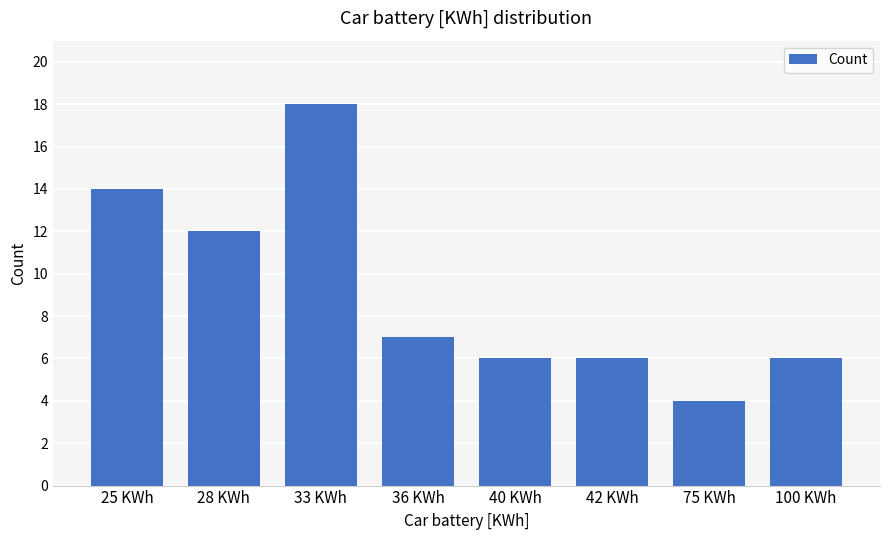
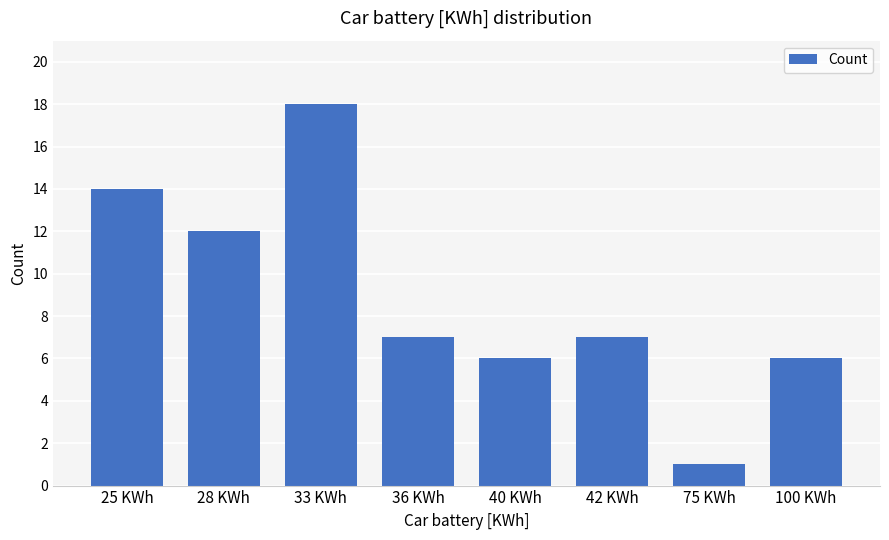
  {
    "25 KWh": 14,
    "28 KWh": 12,
    "33 KWh": 18,
    "36 KWh": 7,
    "40 KWh": 6,
-   "42 KWh": 6,
-   "75 KWh": 4,
+   "42 KWh": 7,
+   "75 KWh": 1,
    "100 KWh": 6
  }
